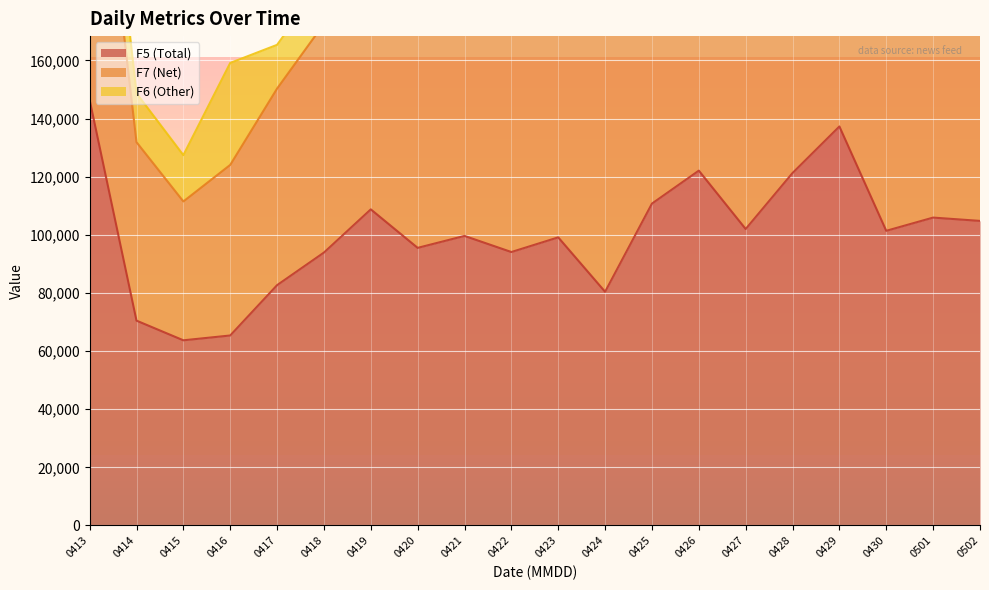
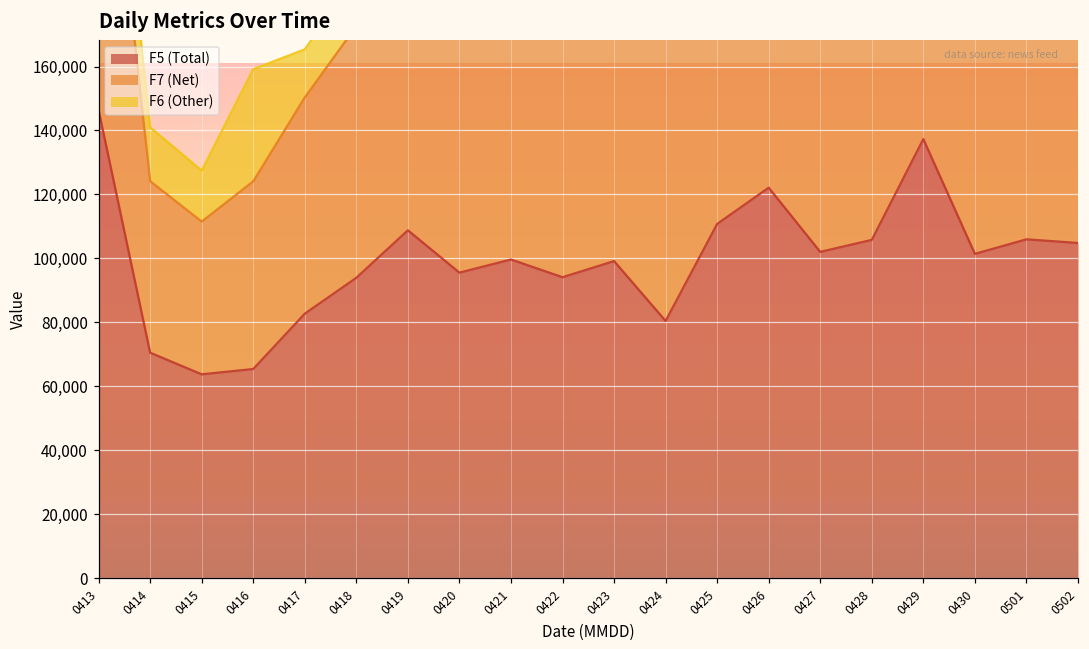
  {
    "F5 (Total)": {
      "0413": "146,000",
      "0414": "70,000",
      "0415": "64,000",
      "0416": "65,000",
      "0417": "83,000",
      "0418": "94,000",
      "0419": "109,000",
      "0420": "96,000",
      "0421": "100,000",
      "0422": "94,000",
      "0423": "99,000",
      "0424": "80,000",
      "0425": "111,000",
      "0426": "122,000",
      "0427": "102,000",
-     "0428": "121,000",
+     "0428": "106,000",
      "0429": "137,000",
      "0430": "101,000",
      "0501": "106,000",
      "0502": "105,000"
    },
    "F7 (Net)": {
-     "0414": "61,000",
+     "0414": "54,000",
      "0415": "48,000",
      "0416": "59,000",
      "0417": "68,000"
    },
    "F6 (Other)": {
      "0415": "16,000",
      "0416": "35,000",
      "0417": "15,000"
    }
  }
